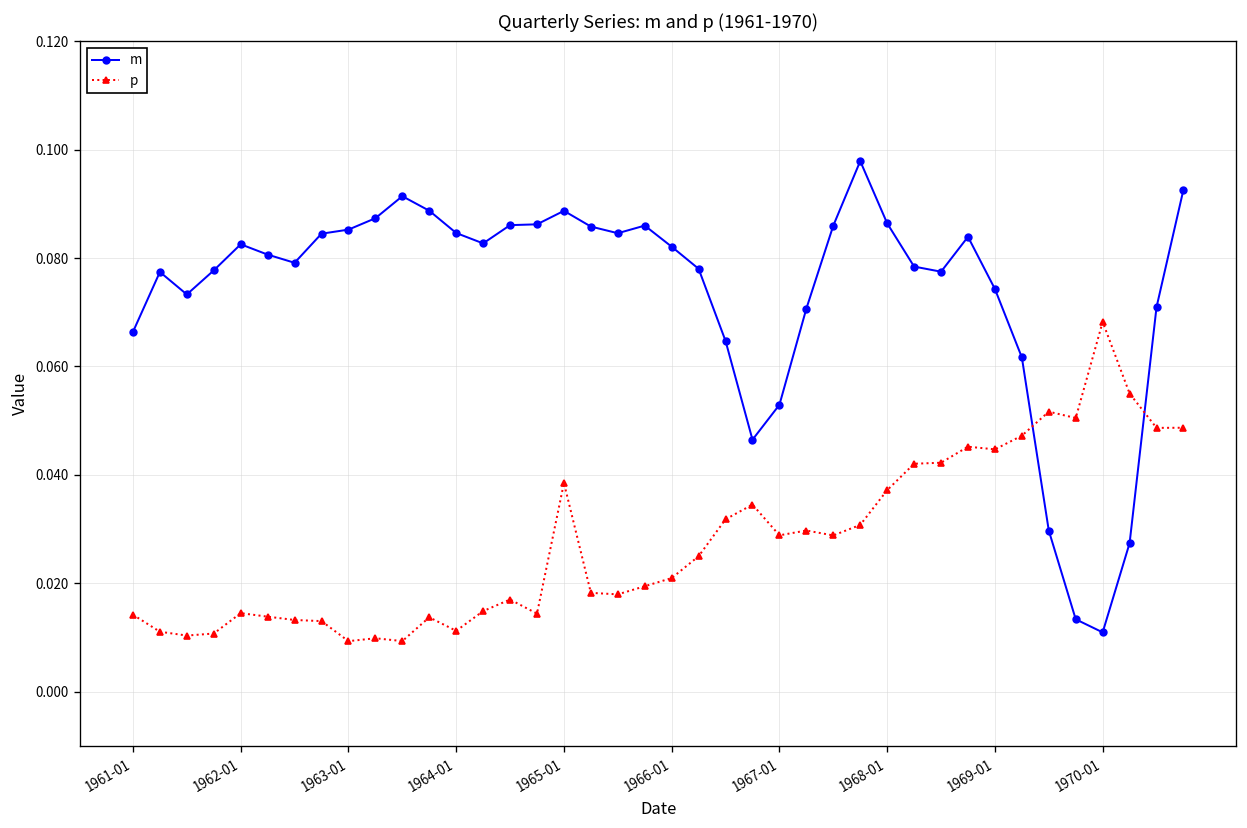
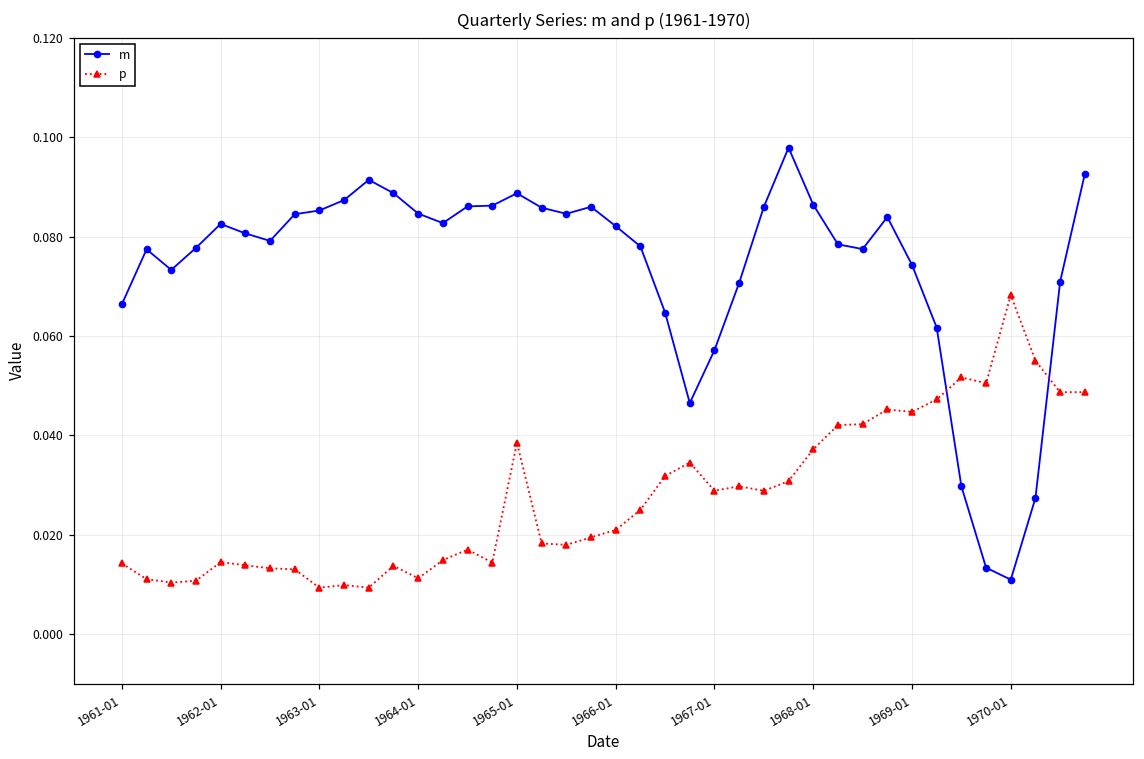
  {
    "m": {
      "1961-01": 0.066,
      "1962-01": 0.083,
      "1963-01": 0.085,
      "1964-01": 0.085,
      "1965-01": 0.089,
      "1966-01": 0.082,
-     "1967-01": 0.053,
+     "1967-01": 0.057,
      "1968-01": 0.086,
      "1969-01": 0.074,
      "1970-01": 0.011
    },
    "p": {
      "1961-01": 0.014,
      "1962-01": 0.014,
      "1963-01": 0.009,
      "1964-01": 0.011,
      "1965-01": 0.039,
      "1966-01": 0.021,
      "1967-01": 0.029,
      "1968-01": 0.037,
      "1969-01": 0.045,
      "1970-01": 0.068
    }
  }
